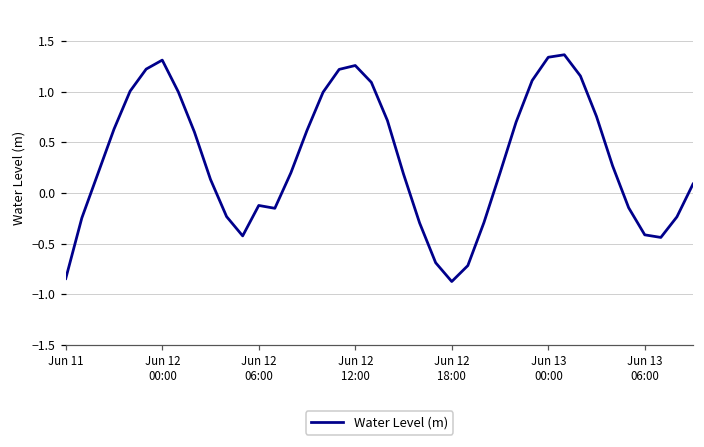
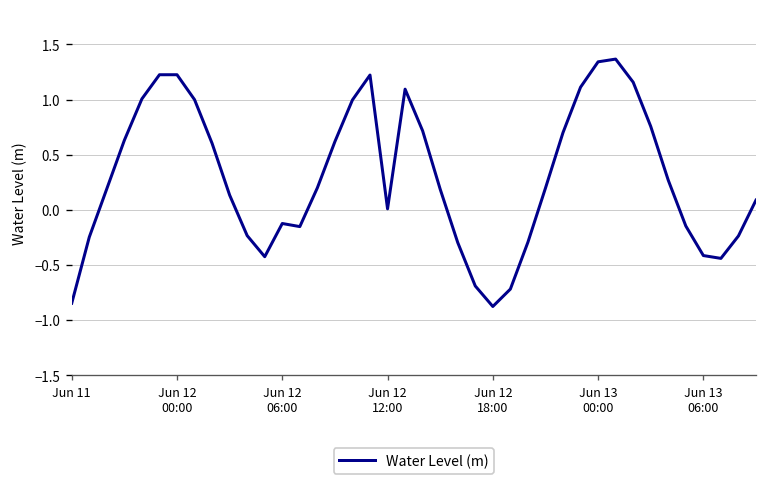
  {
    "Jun 11": -0.8,
-   "Jun 12 00:00": 1.3,
+   "Jun 12 00:00": 1.2,
    "Jun 12 06:00": -0.1,
-   "Jun 12 12:00": 1.3,
+   "Jun 12 12:00": 0.0,
    "Jun 12 18:00": -0.9,
    "Jun 13 00:00": 1.3,
    "Jun 13 06:00": -0.4
  }
